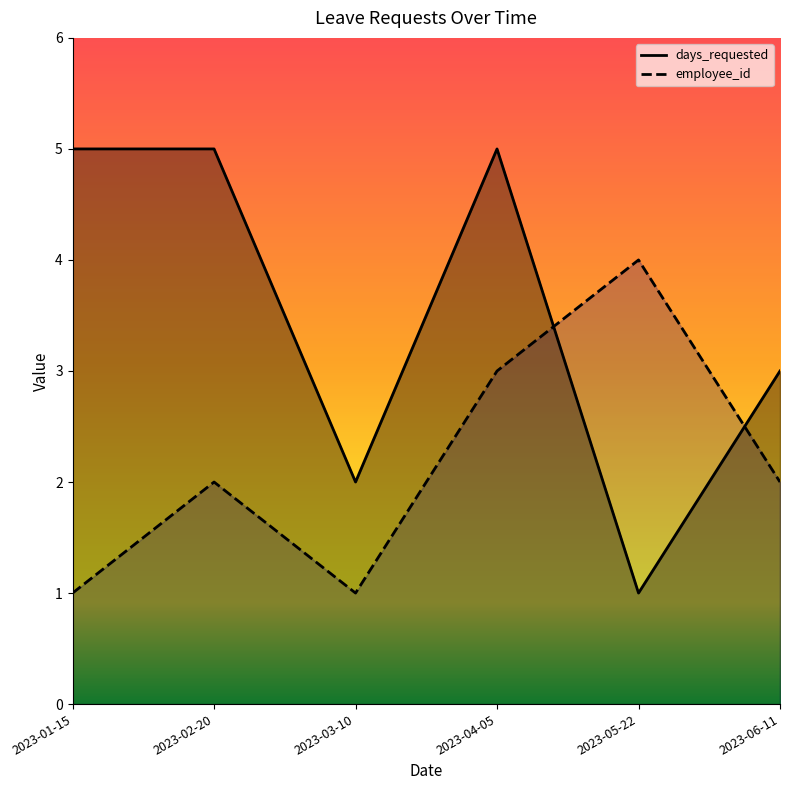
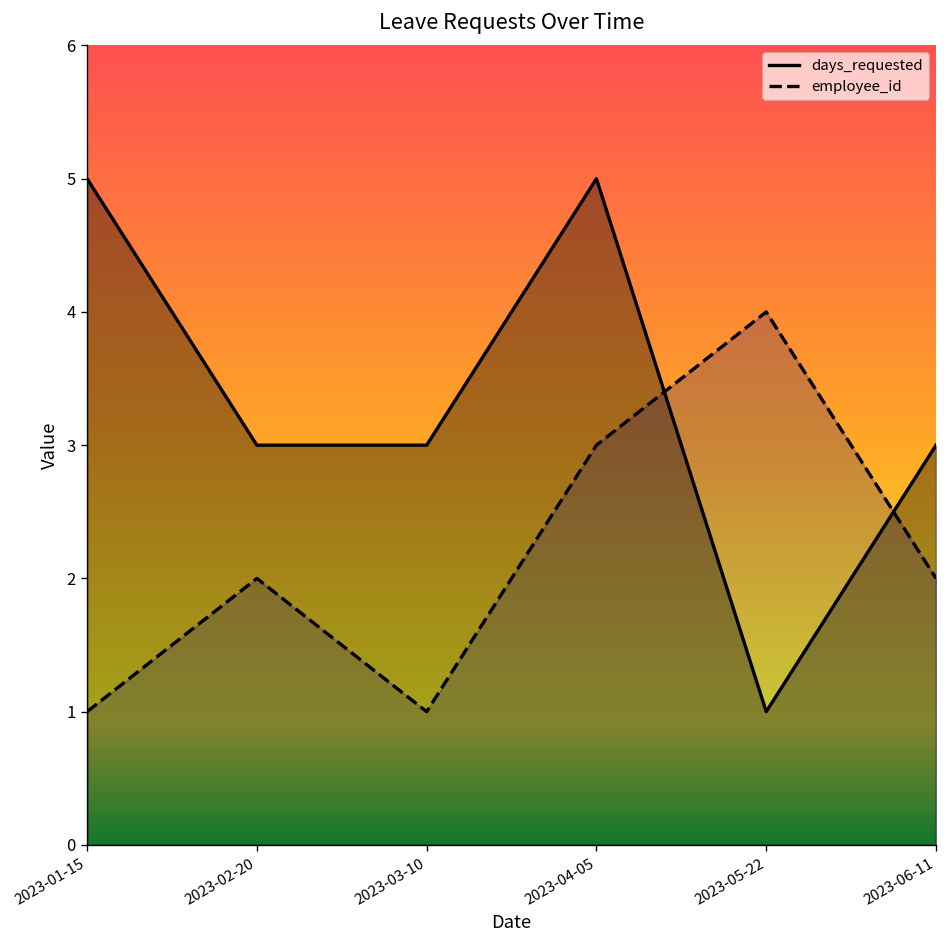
  {
    "days_requested": {
      "2023-01-15": 5,
-     "2023-02-20": 5,
-     "2023-03-10": 2,
+     "2023-02-20": 3,
+     "2023-03-10": 3,
      "2023-04-05": 5,
      "2023-05-22": 1,
      "2023-06-11": 3
    }
  }
